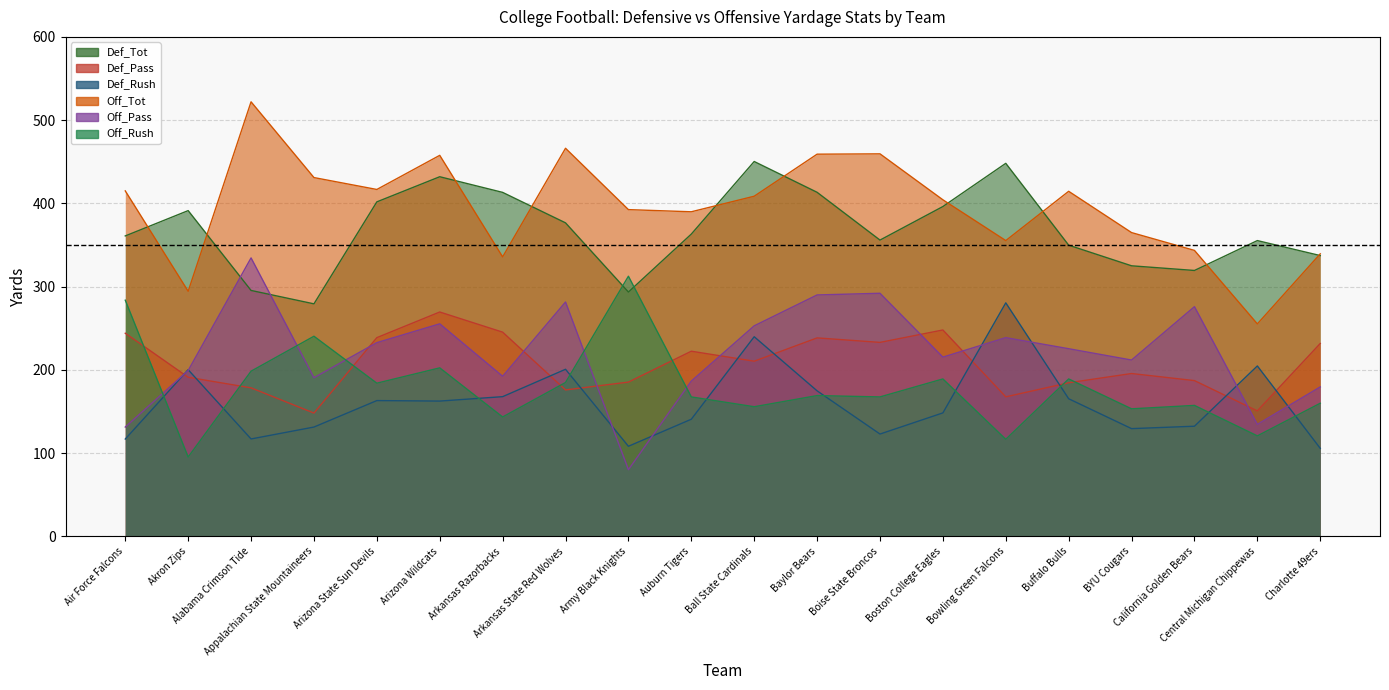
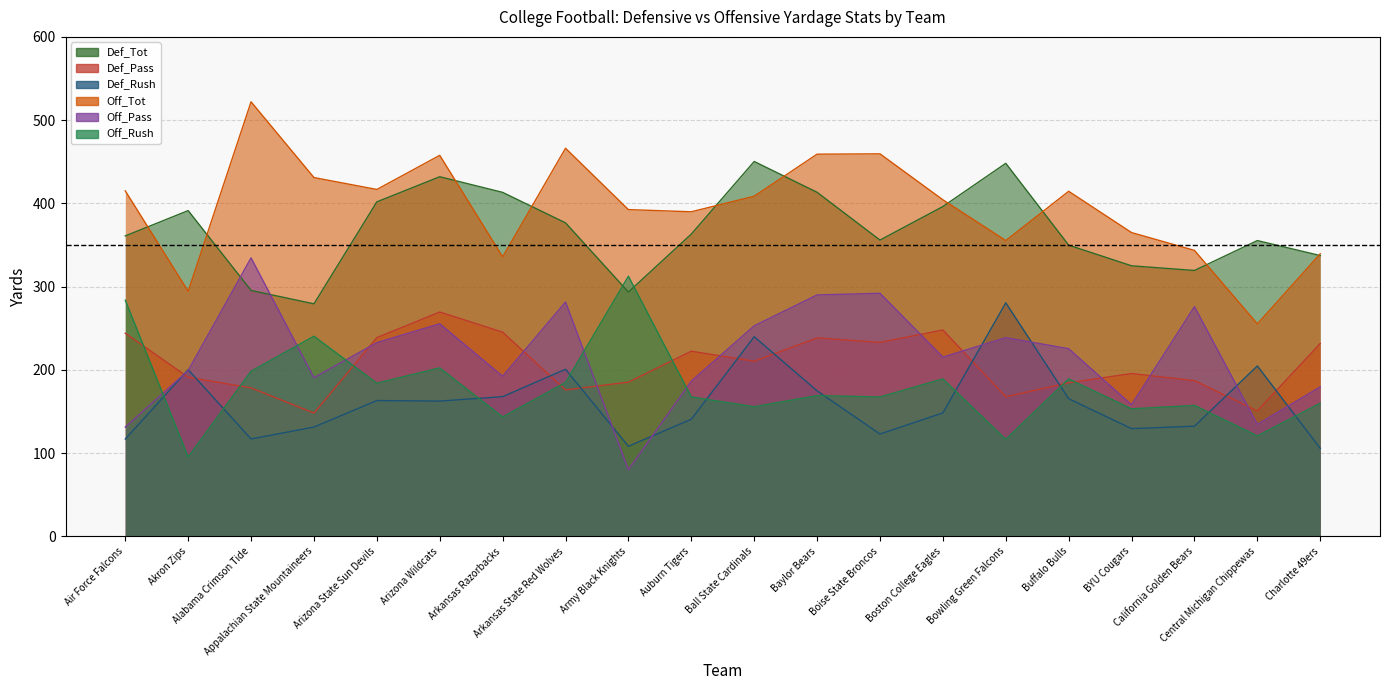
  {
    "Off_Pass": {
      "Air Force Falcons": 130,
      "Alabama Crimson Tide": 330,
      "Appalachian State Mountaineers": 190,
      "Arizona State Sun Devils": 230,
      "Arizona Wildcats": 260,
      "Arkansas Razorbacks": 190,
      "Arkansas State Red Wolves": 280,
      "Army Black Knights": 80,
      "Auburn Tigers": 190,
      "Ball State Cardinals": 250,
      "Baylor Bears": 290,
      "Boise State Broncos": 290,
      "Boston College Eagles": 220,
      "Bowling Green Falcons": 240,
      "Buffalo Bulls": 230,
-     "BYU Cougars": 210,
+     "BYU Cougars": 160,
      "California Golden Bears": 280,
      "Central Michigan Chippewas": 130,
      "Charlotte 49ers": 180
    }
  }
